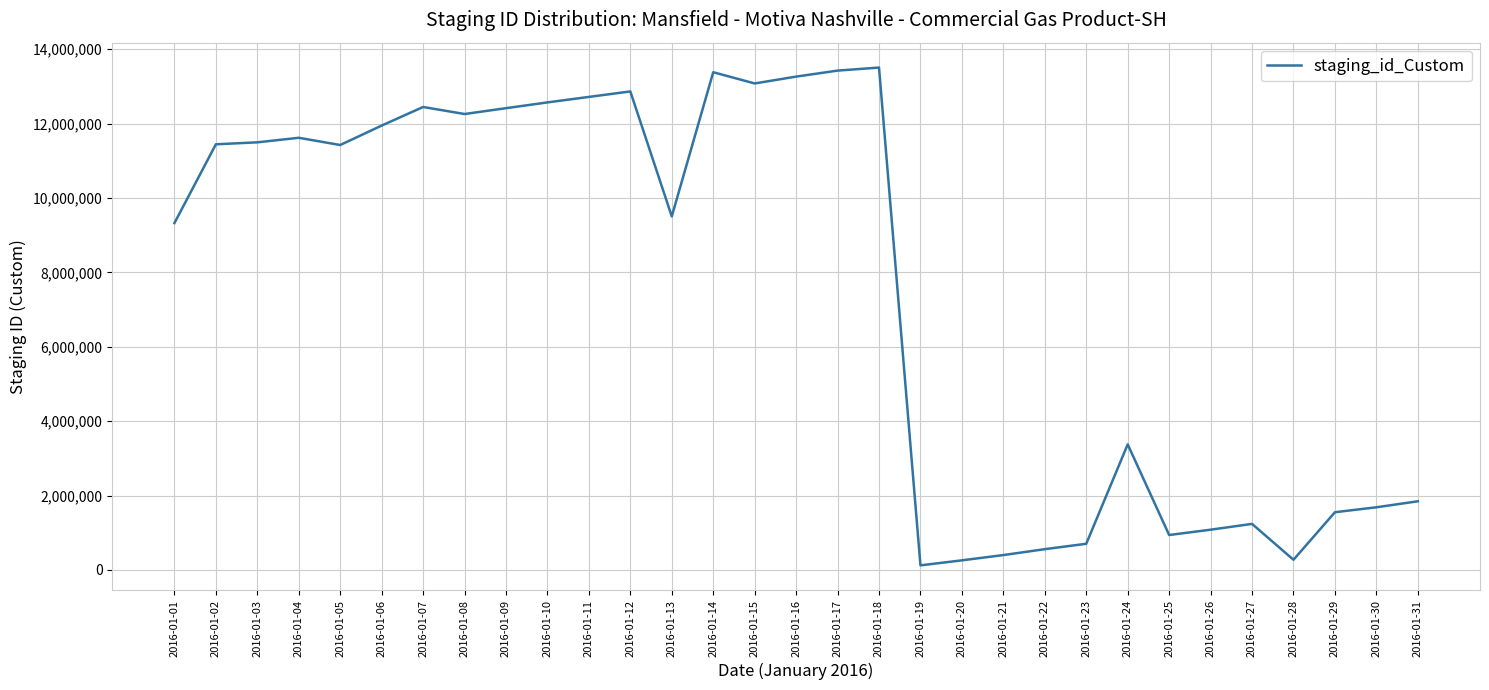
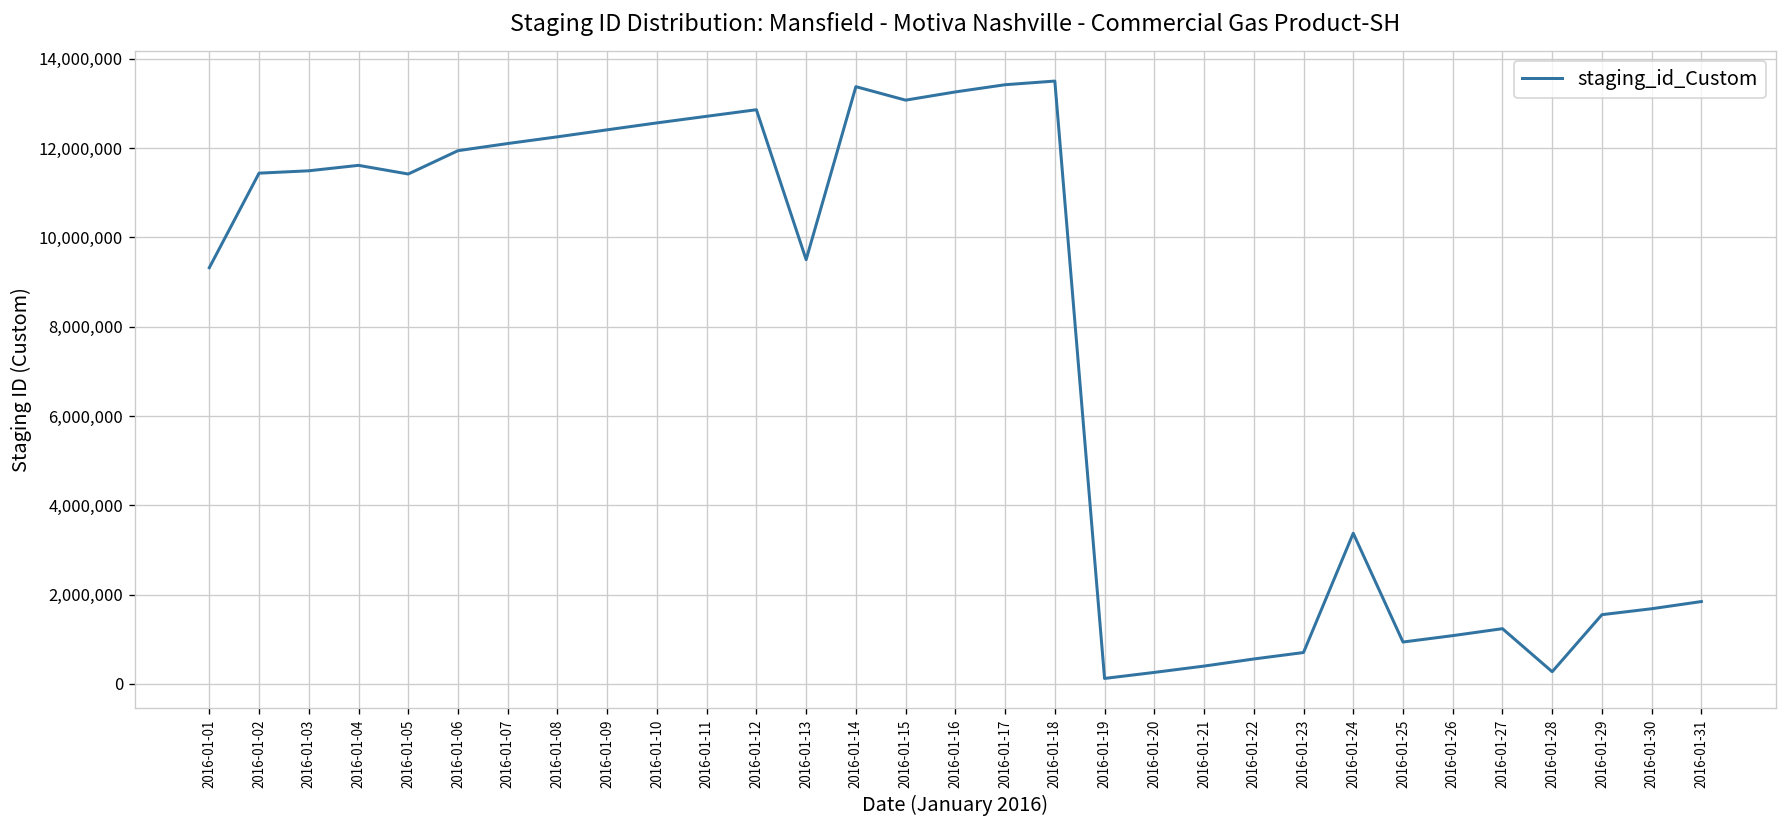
  {
    "2016-01-01": "9,300,000",
    "2016-01-02": "11,400,000",
    "2016-01-03": "11,500,000",
    "2016-01-04": "11,600,000",
    "2016-01-05": "11,400,000",
    "2016-01-06": "11,900,000",
-   "2016-01-07": "12,400,000",
+   "2016-01-07": "12,100,000",
    "2016-01-08": "12,300,000",
    "2016-01-09": "12,400,000",
    "2016-01-10": "12,600,000",
    "2016-01-11": "12,700,000",
    "2016-01-12": "12,900,000",
    "2016-01-13": "9,500,000",
    "2016-01-14": "13,400,000",
    "2016-01-15": "13,100,000",
    "2016-01-16": "13,300,000",
    "2016-01-17": "13,400,000",
    "2016-01-18": "13,500,000",
    "2016-01-19": "100,000",
    "2016-01-20": "300,000",
    "2016-01-21": "400,000",
    "2016-01-22": "600,000",
    "2016-01-23": "700,000",
    "2016-01-24": "3,400,000",
    "2016-01-25": "900,000",
    "2016-01-26": "1,100,000",
    "2016-01-27": "1,200,000",
    "2016-01-28": "300,000",
    "2016-01-29": "1,600,000",
    "2016-01-30": "1,700,000",
    "2016-01-31": "1,800,000"
  }
